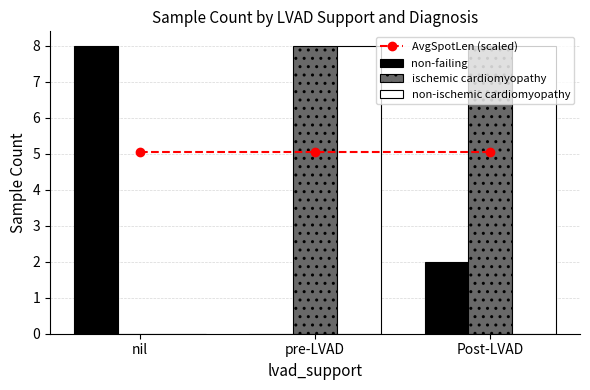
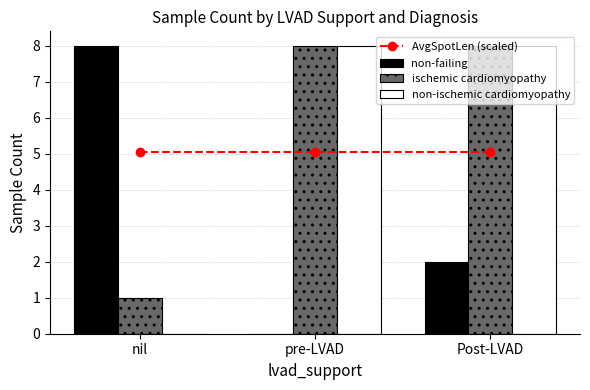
  {
    "non-failing": {
      "nil": 8,
      "pre-LVAD": 0,
      "Post-LVAD": 2
    },
    "AvgSpotLen (scaled)": {
      "nil": 5,
      "pre-LVAD": 5,
      "Post-LVAD": 5
    },
    "ischemic cardiomyopathy": {
-     "nil": 0,
+     "nil": 1,
      "pre-LVAD": 8
    },
    "non-ischemic cardiomyopathy": {
      "nil": 0,
      "pre-LVAD": 8
    }
  }
